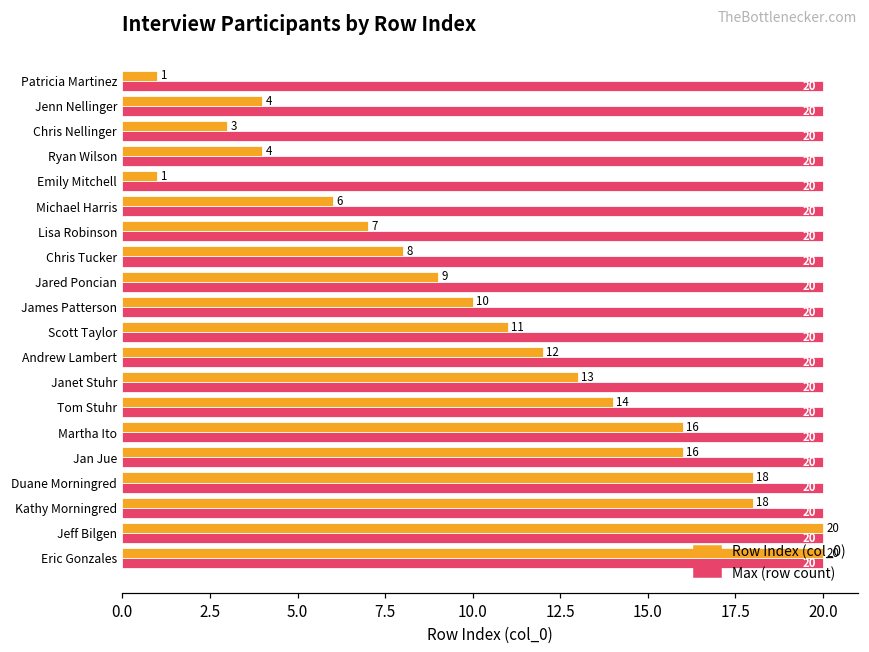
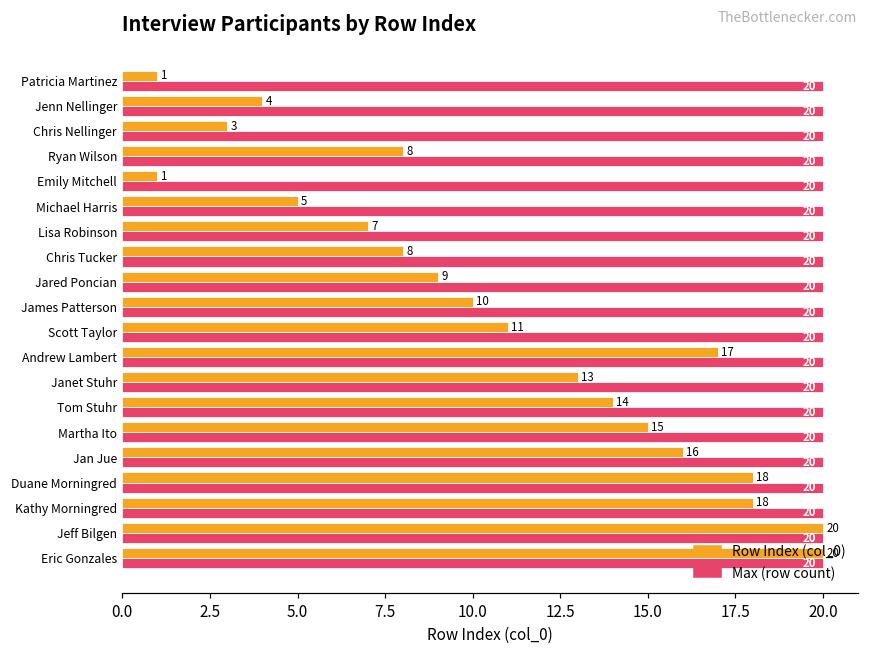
  {
    "Max (row count)": {
      "Patricia Martinez": 20,
      "Jenn Nellinger": 20,
      "Chris Nellinger": 20,
      "Ryan Wilson": 20,
      "Emily Mitchell": 20,
      "Michael Harris": 20,
      "Lisa Robinson": 20,
      "Chris Tucker": 20,
      "Jared Poncian": 20,
      "James Patterson": 20,
      "Scott Taylor": 20,
      "Andrew Lambert": 20,
      "Janet Stuhr": 20,
      "Tom Stuhr": 20,
      "Martha Ito": 20,
      "Jan Jue": 20,
      "Duane Morningred": 20,
      "Kathy Morningred": 20,
      "Jeff Bilgen": 20,
      "Eric Gonzales": 20
    },
    "Row Index (col_0)": {
      "Patricia Martinez": 1,
      "Jenn Nellinger": 4,
      "Chris Nellinger": 3,
-     "Ryan Wilson": 4,
+     "Ryan Wilson": 8,
      "Emily Mitchell": 1,
-     "Michael Harris": 6,
+     "Michael Harris": 5,
      "Lisa Robinson": 7,
      "Chris Tucker": 8,
      "Jared Poncian": 9,
      "James Patterson": 10,
      "Scott Taylor": 11,
-     "Andrew Lambert": 12,
+     "Andrew Lambert": 17,
      "Janet Stuhr": 13,
      "Tom Stuhr": 14,
-     "Martha Ito": 16,
+     "Martha Ito": 15,
      "Jan Jue": 16,
      "Duane Morningred": 18,
      "Kathy Morningred": 18,
      "Jeff Bilgen": 20,
      "Eric Gonzales": 20
    }
  }
